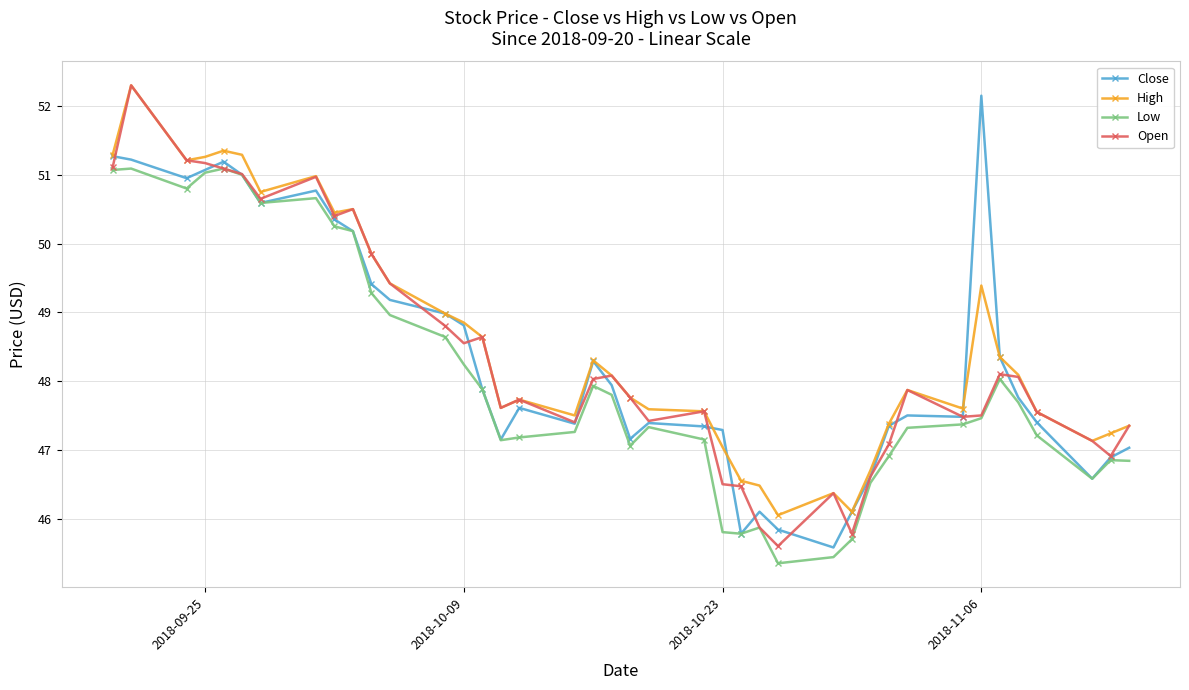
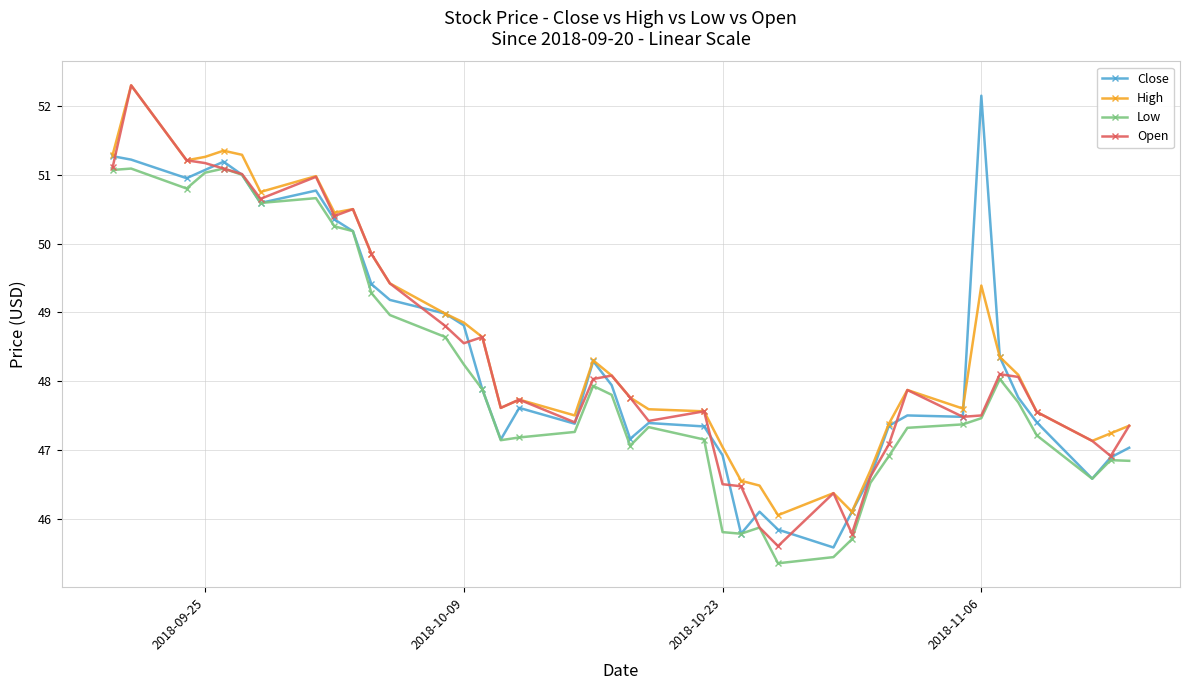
  {
    "Close": {
      "2018-09-25": 51.1,
      "2018-10-09": 48.8,
-     "2018-10-23": 47.3,
+     "2018-10-23": 46.9,
      "2018-11-06": 52.1
    },
    "High": {
      "2018-09-25": 51.3,
      "2018-10-09": 48.8,
      "2018-10-23": 47.0,
      "2018-11-06": 49.4
    },
    "Low": {
      "2018-09-25": 51.0,
      "2018-10-09": 48.2,
      "2018-10-23": 45.8,
      "2018-11-06": 47.5
    },
    "Open": {
      "2018-09-25": 51.2,
      "2018-10-09": 48.5,
      "2018-10-23": 46.5,
      "2018-11-06": 47.5
    }
  }
